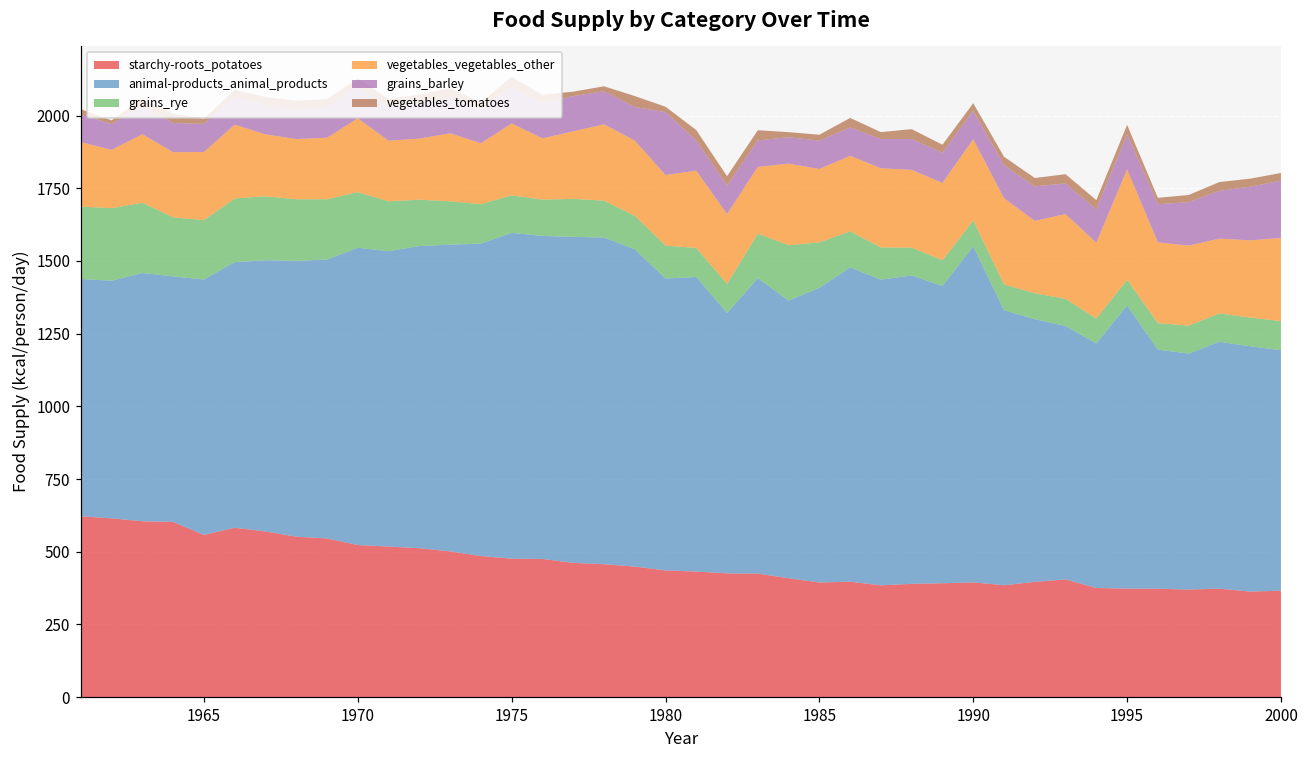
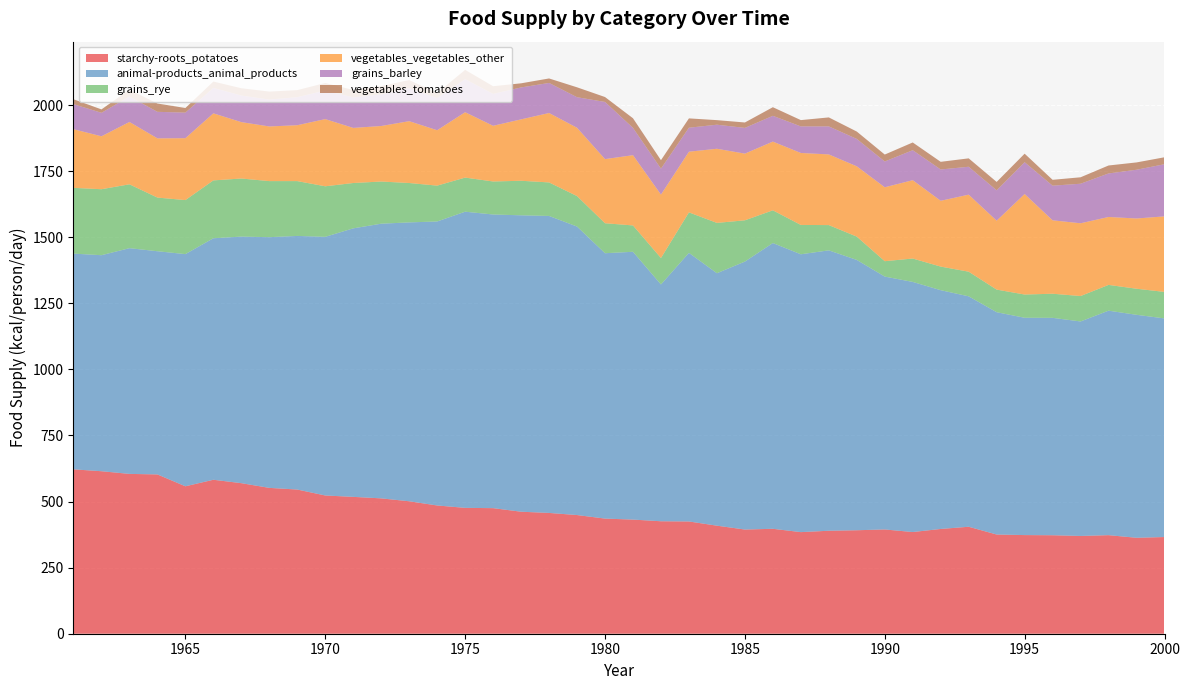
  {
    "starchy-roots_potatoes": {
      "1965": 560,
      "1970": 520,
      "1975": 480,
      "1980": 440,
      "1985": 390,
      "1990": 390,
      "1995": 370,
      "2000": 370
    },
    "animal-products_animal_products": {
      "1965": 880,
-     "1970": 1020,
+     "1970": 980,
      "1975": 1120,
      "1980": 1000,
      "1985": 1010,
-     "1990": 1160,
-     "1995": 970,
+     "1990": 960,
+     "1995": 820,
      "2000": 830
    },
    "grains_rye": {
      "1965": 200,
      "1970": 190,
      "1975": 130,
      "1980": 110,
      "1985": 160,
-     "1990": 90,
+     "1990": 60,
      "1995": 90,
      "2000": 100
    },
    "vegetables_vegetables_other": {
      "1965": 230,
      "1970": 250,
      "1975": 250,
      "1980": 240,
      "1985": 250,
      "1990": 280,
      "1995": 380,
      "2000": 290
    },
    "grains_barley": {
      "1965": 100,
      "1980": 220,
      "1985": 100,
      "1990": 100,
      "1995": 120,
      "2000": 200
    },
    "vegetables_tomatoes": {
      "1965": 20,
      "1980": 20,
      "1985": 20,
      "1990": 30,
      "1995": 30,
      "2000": 30
    }
  }
